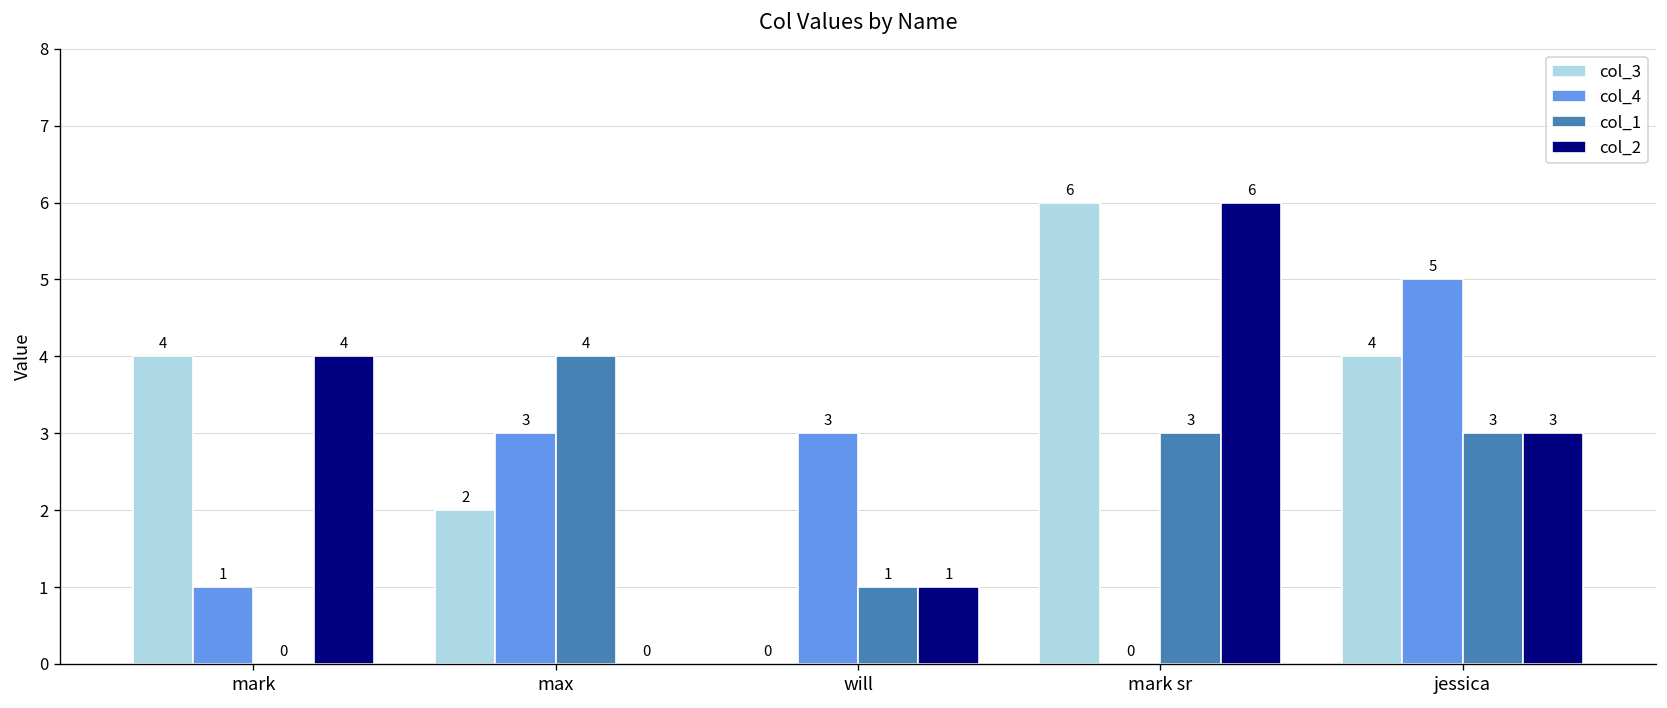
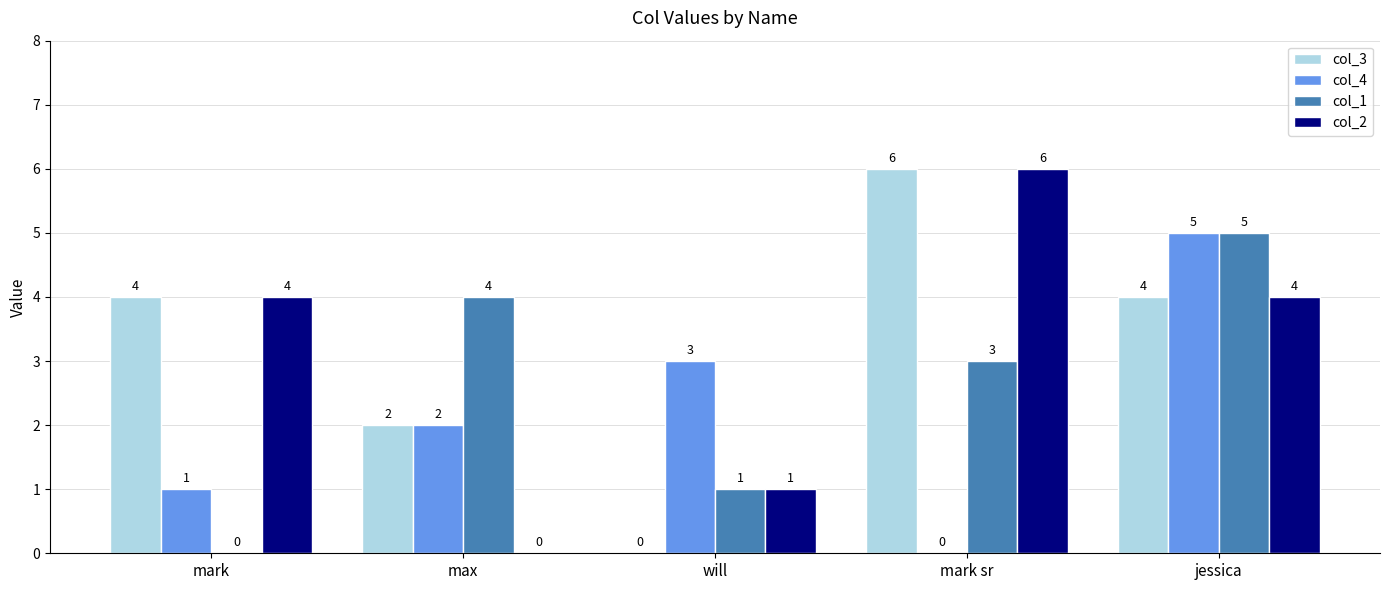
  {
    "col_3": {
      "mark": 4,
      "max": 2,
      "will": 0,
      "mark sr": 6,
      "jessica": 4
    },
    "col_4": {
      "mark": 1,
-     "max": 3,
+     "max": 2,
      "will": 3,
      "mark sr": 0,
      "jessica": 5
    },
    "col_1": {
      "mark": 0,
      "max": 4,
      "will": 1,
      "mark sr": 3,
-     "jessica": 3
+     "jessica": 5
    },
    "col_2": {
      "mark": 4,
      "max": 0,
      "will": 1,
      "mark sr": 6,
-     "jessica": 3
+     "jessica": 4
    }
  }
